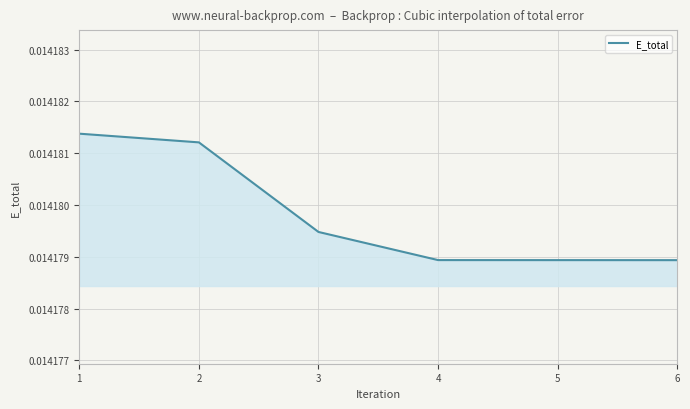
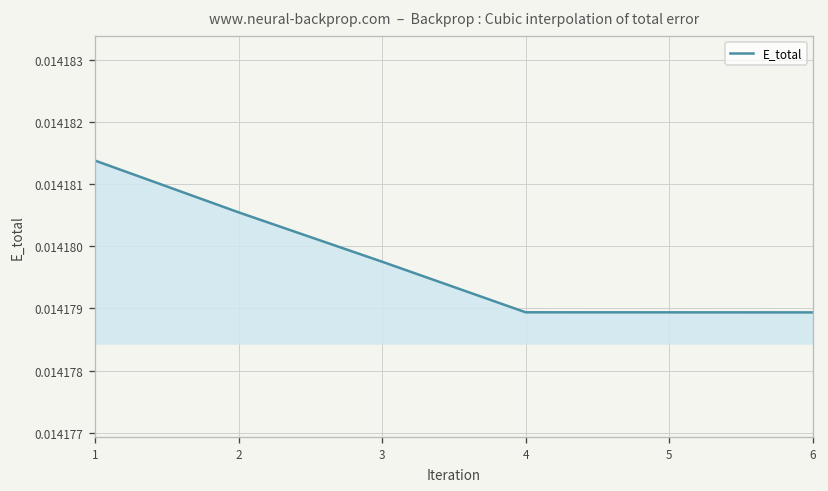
  {
    "1": 0.0141814,
-   "2": 0.0141812,
-   "3": 0.0141795,
+   "2": 0.0141805,
+   "3": 0.0141798,
    "4": 0.0141789,
    "5": 0.0141789,
    "6": 0.0141789
  }
